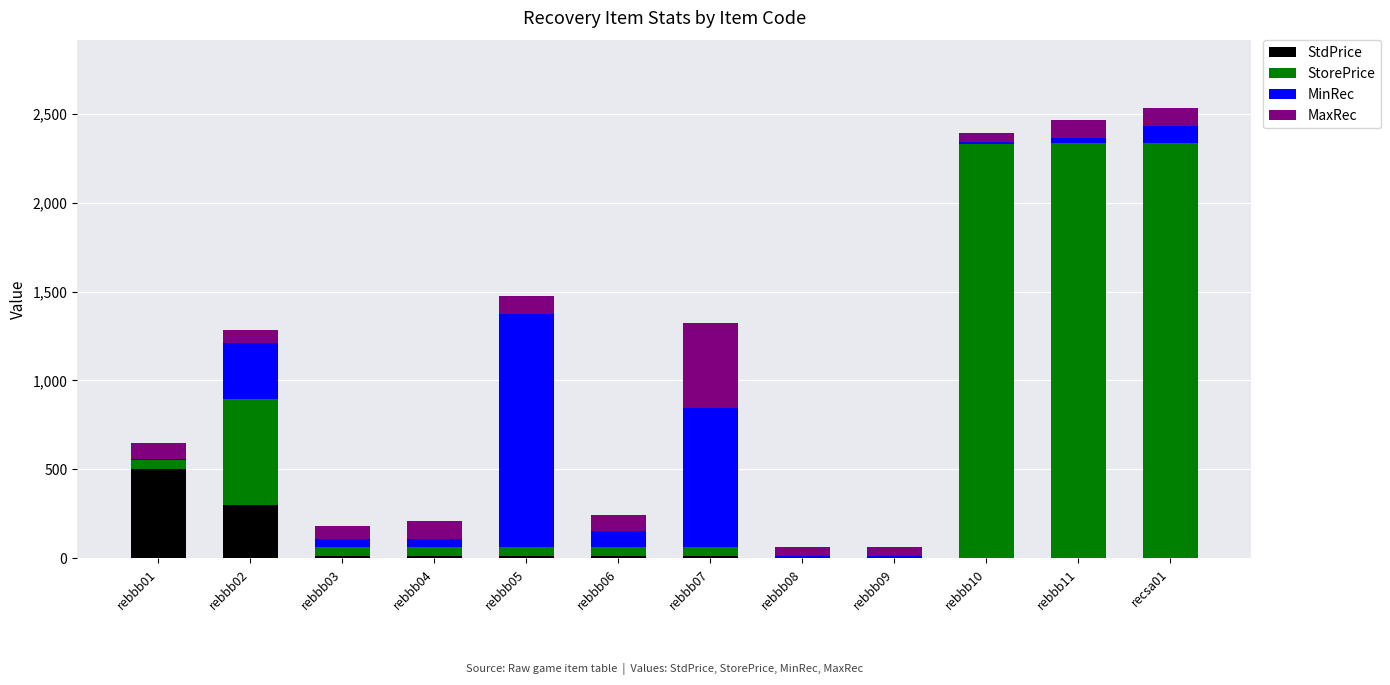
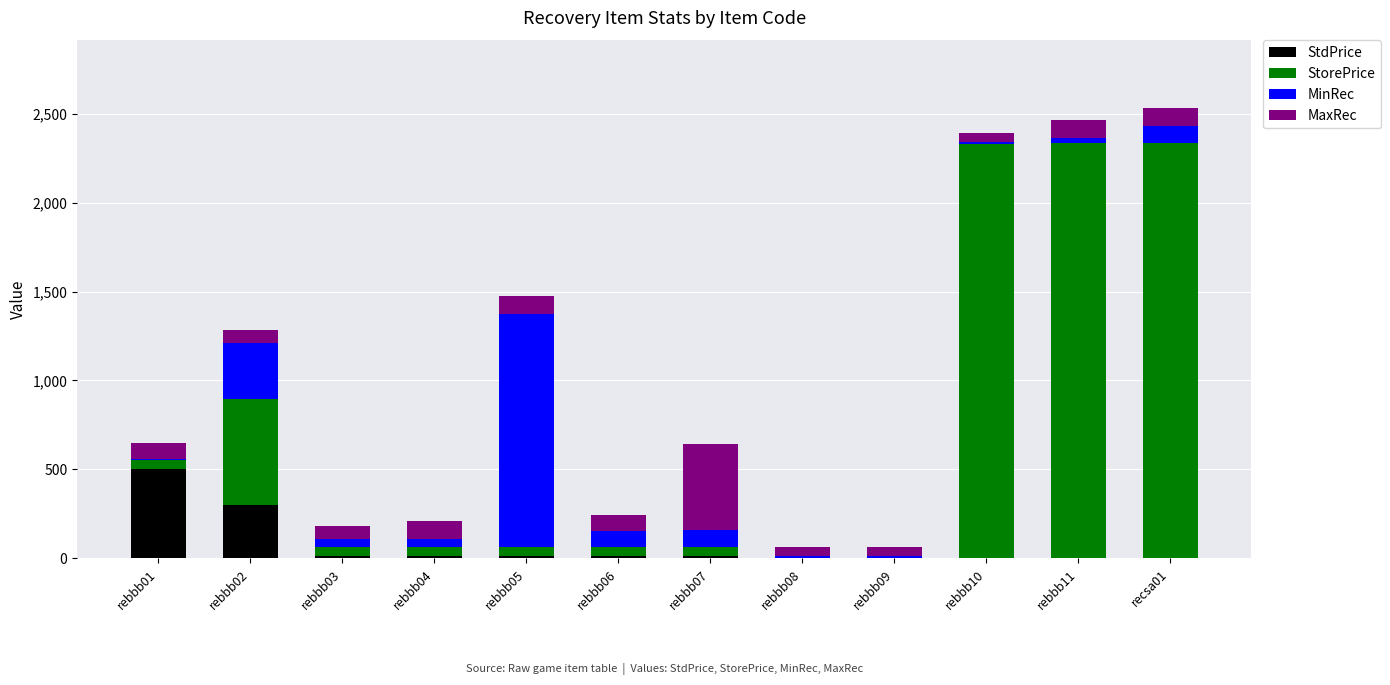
  {
    "StdPrice": {
      "rebbb01": "500",
      "rebbb02": "300",
      "rebbb08": "0",
      "rebbb09": "0",
      "rebbb10": "0"
    },
    "StorePrice": {
      "rebbb01": "50",
      "rebbb02": "600",
      "rebbb03": "50",
      "rebbb04": "50",
      "rebbb05": "50",
      "rebbb06": "50",
      "rebbb07": "50",
      "rebbb10": "2,330",
      "rebbb11": "2,330",
      "recsa01": "2,330"
    },
    "MinRec": {
      "rebbb02": "320",
      "rebbb03": "50",
      "rebbb04": "50",
      "rebbb05": "1,310",
      "rebbb06": "90",
-     "rebbb07": "780",
+     "rebbb07": "100",
      "rebbb11": "30",
      "recsa01": "100"
    },
    "MaxRec": {
      "rebbb01": "90",
      "rebbb02": "70",
      "rebbb03": "70",
      "rebbb04": "100",
      "rebbb05": "100",
      "rebbb06": "100",
      "rebbb07": "480",
      "rebbb08": "50",
      "rebbb09": "50",
      "rebbb10": "50",
      "rebbb11": "100",
      "recsa01": "100"
    }
  }
